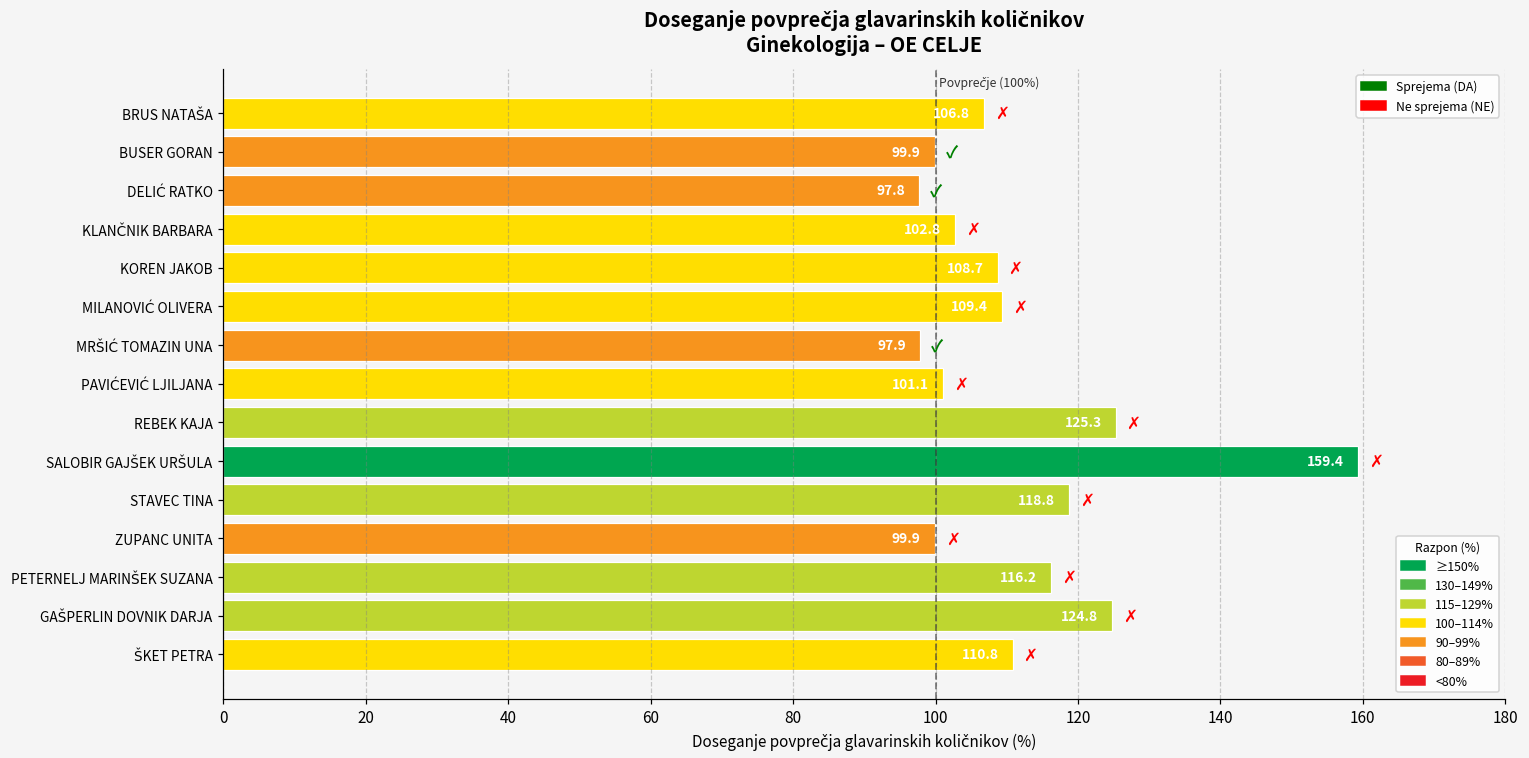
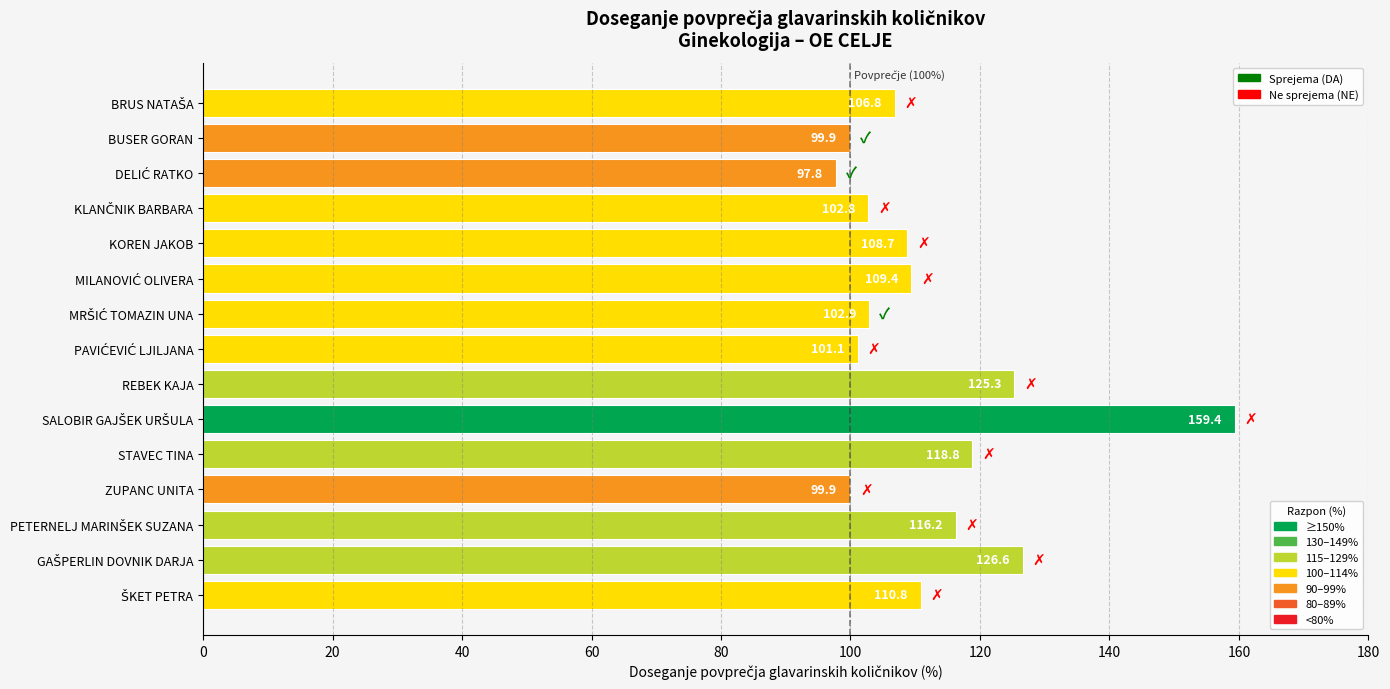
  {
    "BRUS NATAŠA": 106.8,
    "BUSER GORAN": 99.9,
    "DELIĆ RATKO": 97.8,
    "KLANČNIK BARBARA": 102.8,
    "KOREN JAKOB": 108.7,
    "MILANOVIĆ OLIVERA": 109.4,
-   "MRŠIĆ TOMAZIN UNA": 97.9,
+   "MRŠIĆ TOMAZIN UNA": 102.9,
    "PAVIĆEVIĆ LJILJANA": 101.1,
    "REBEK KAJA": 125.3,
    "SALOBIR GAJŠEK URŠULA": 159.4,
    "STAVEC TINA": 118.8,
    "ZUPANC UNITA": 99.9,
    "PETERNELJ MARINŠEK SUZANA": 116.2,
-   "GAŠPERLIN DOVNIK DARJA": 124.8,
+   "GAŠPERLIN DOVNIK DARJA": 126.6,
    "ŠKET PETRA": 110.8
  }
